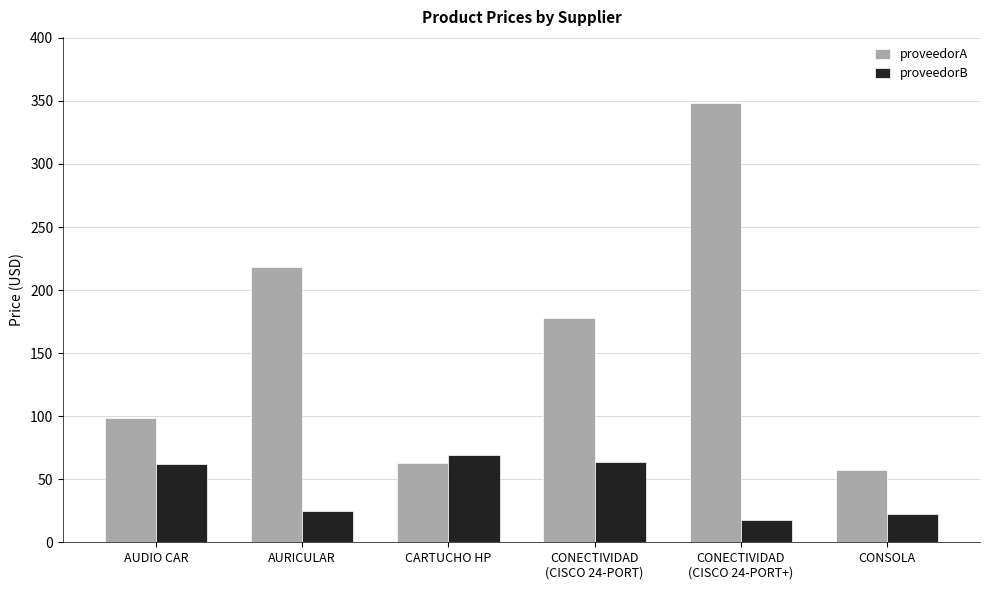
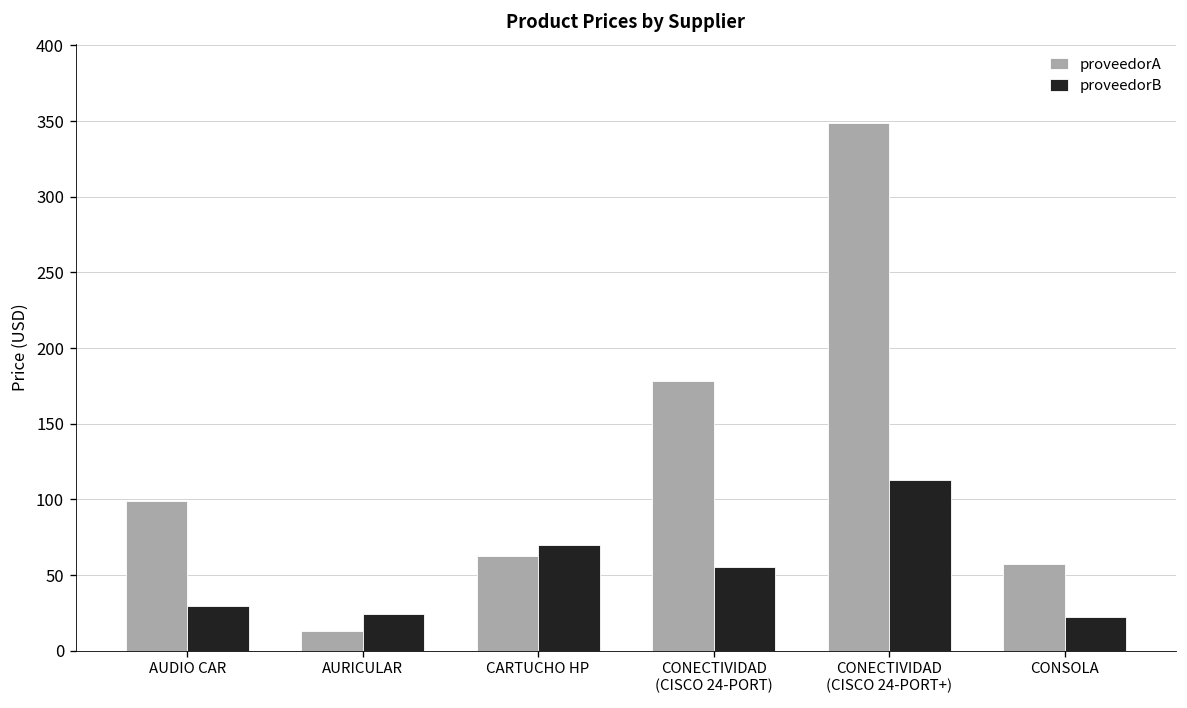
  {
    "proveedorA": {
      "AUDIO CAR": 99,
-     "AURICULAR": 218,
+     "AURICULAR": 13,
      "CARTUCHO HP": 63,
      "CONECTIVIDAD (CISCO 24-PORT)": 178,
      "CONECTIVIDAD (CISCO 24-PORT+)": 349,
      "CONSOLA": 57
    },
    "proveedorB": {
-     "AUDIO CAR": 62,
+     "AUDIO CAR": 30,
      "AURICULAR": 24,
      "CARTUCHO HP": 70,
-     "CONECTIVIDAD (CISCO 24-PORT)": 64,
-     "CONECTIVIDAD (CISCO 24-PORT+)": 18,
+     "CONECTIVIDAD (CISCO 24-PORT)": 55,
+     "CONECTIVIDAD (CISCO 24-PORT+)": 113,
      "CONSOLA": 23
    }
  }
